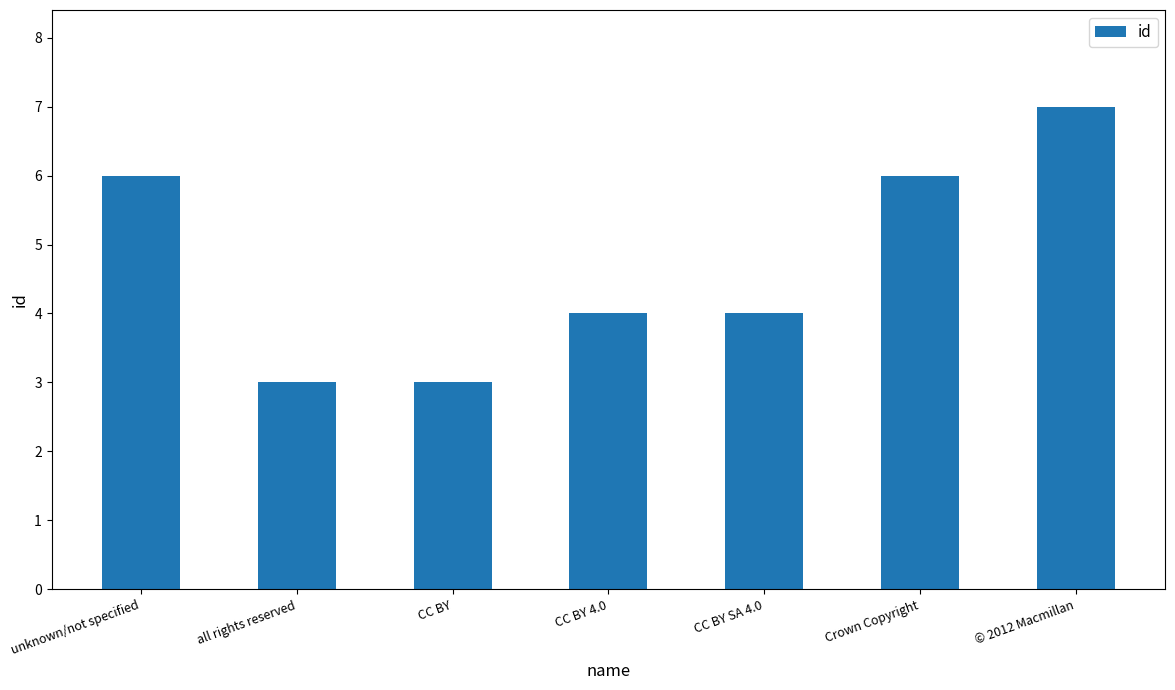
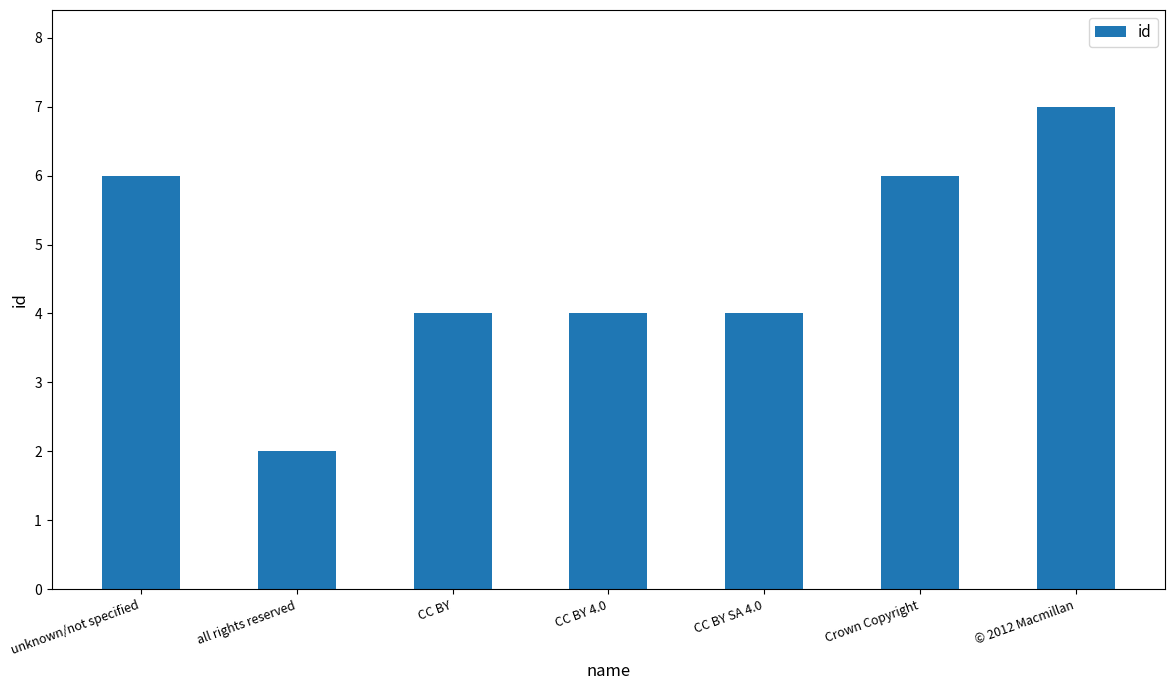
  {
    "unknown/not specified": 6,
-   "all rights reserved": 3,
-   "CC BY": 3,
+   "all rights reserved": 2,
+   "CC BY": 4,
    "CC BY 4.0": 4,
    "CC BY SA 4.0": 4,
    "Crown Copyright": 6,
    "© 2012 Macmillan": 7
  }
